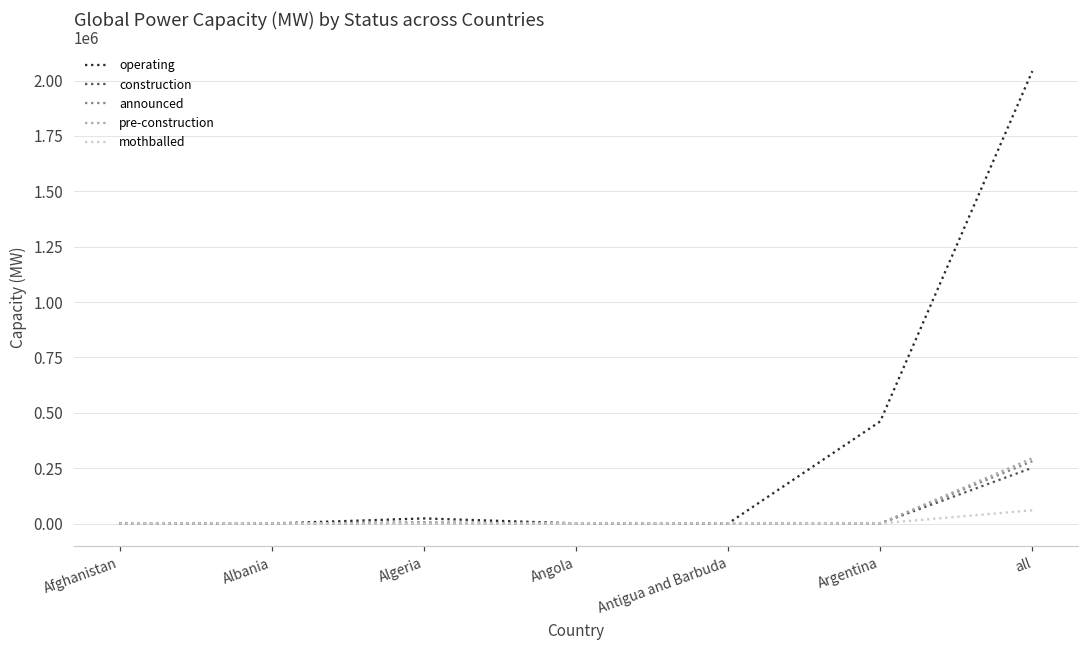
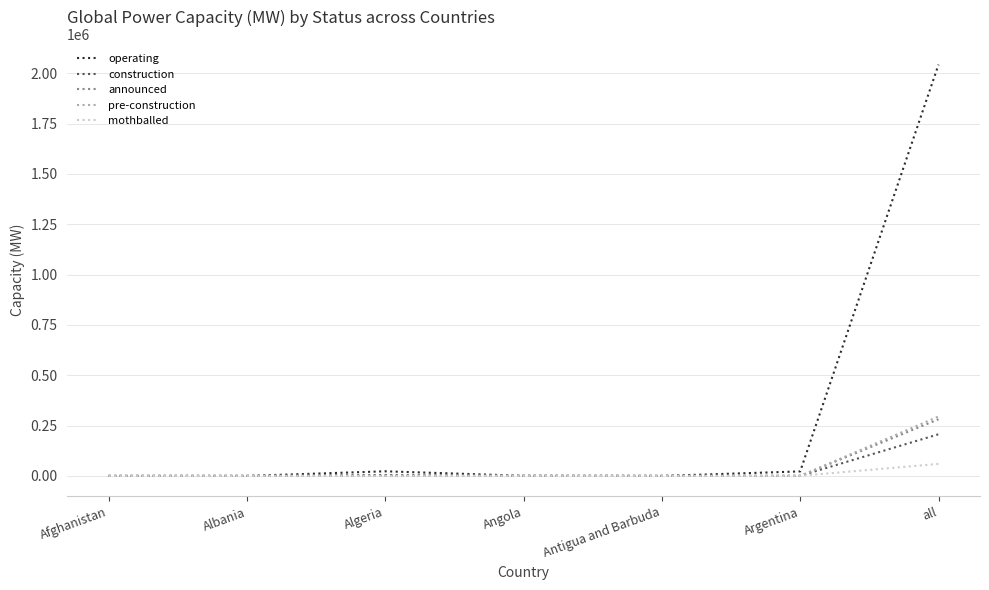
  {
    "operating": {
      "Algeria": 20000,
-     "Argentina": 460000,
+     "Argentina": 20000,
      "all": 2040000
    },
    "construction": {
-     "all": 250000
+     "all": 210000
    }
  }
